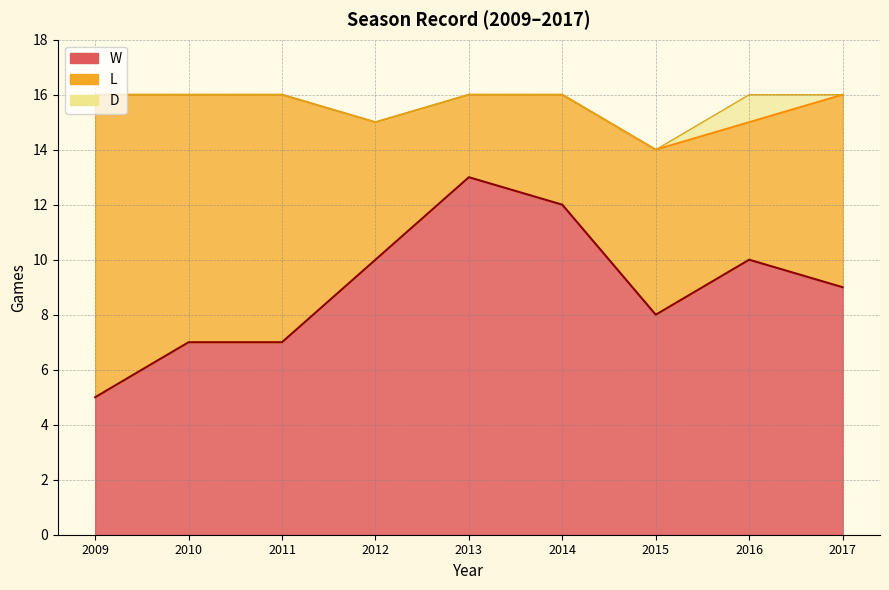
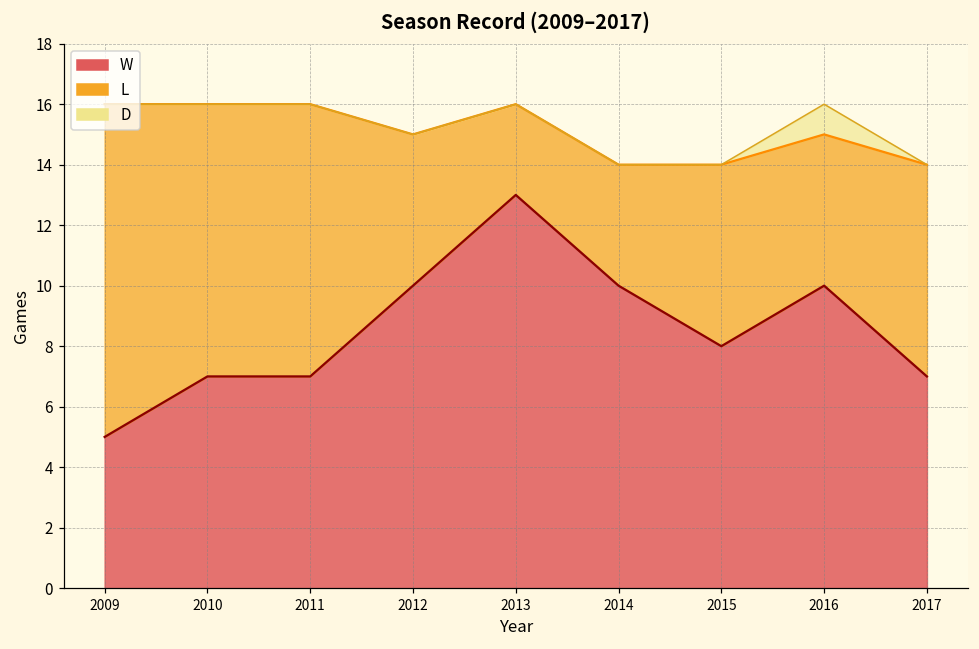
  {
    "W": {
      "2009": 5,
      "2010": 7,
      "2011": 7,
      "2012": 10,
      "2013": 13,
-     "2014": 12,
+     "2014": 10,
      "2015": 8,
      "2016": 10,
-     "2017": 9
+     "2017": 7
    },
    "L": {
      "2016": 5
    },
    "D": {
      "2016": 1
    }
  }
